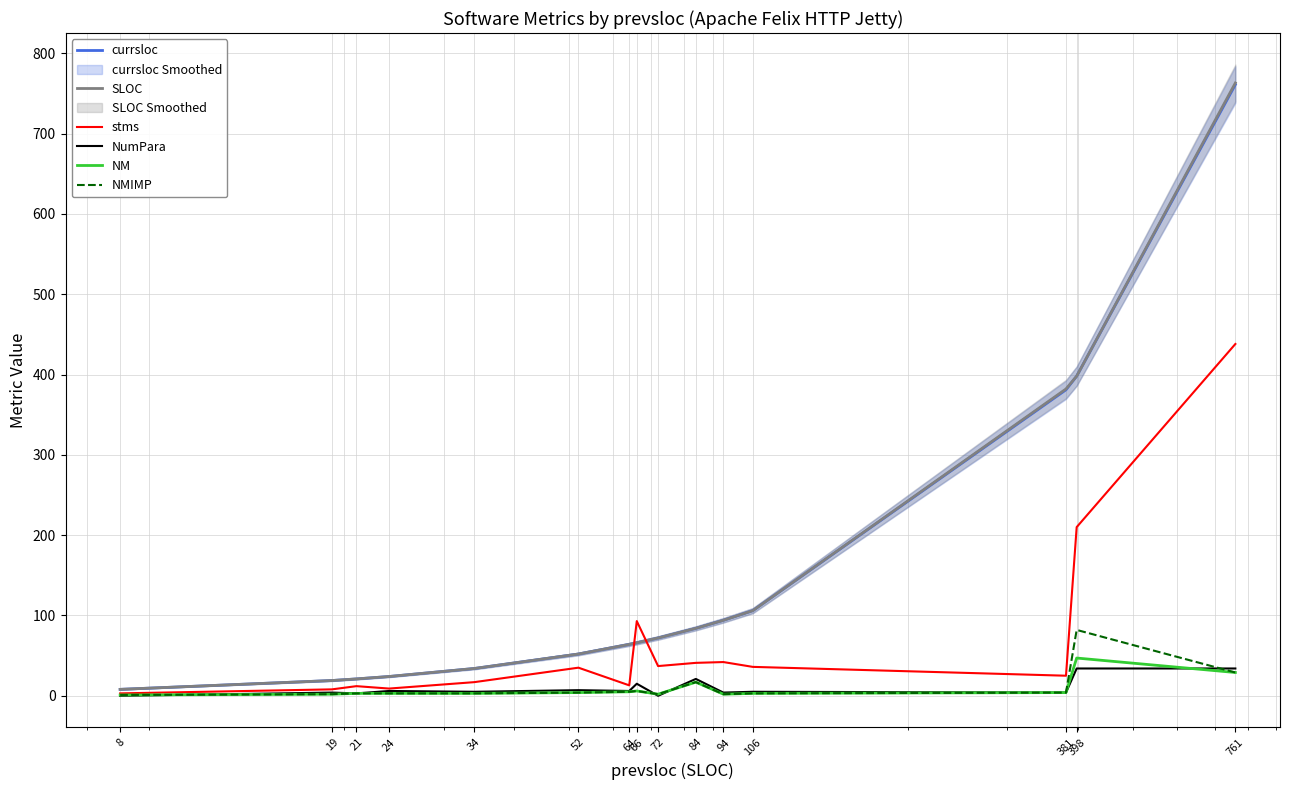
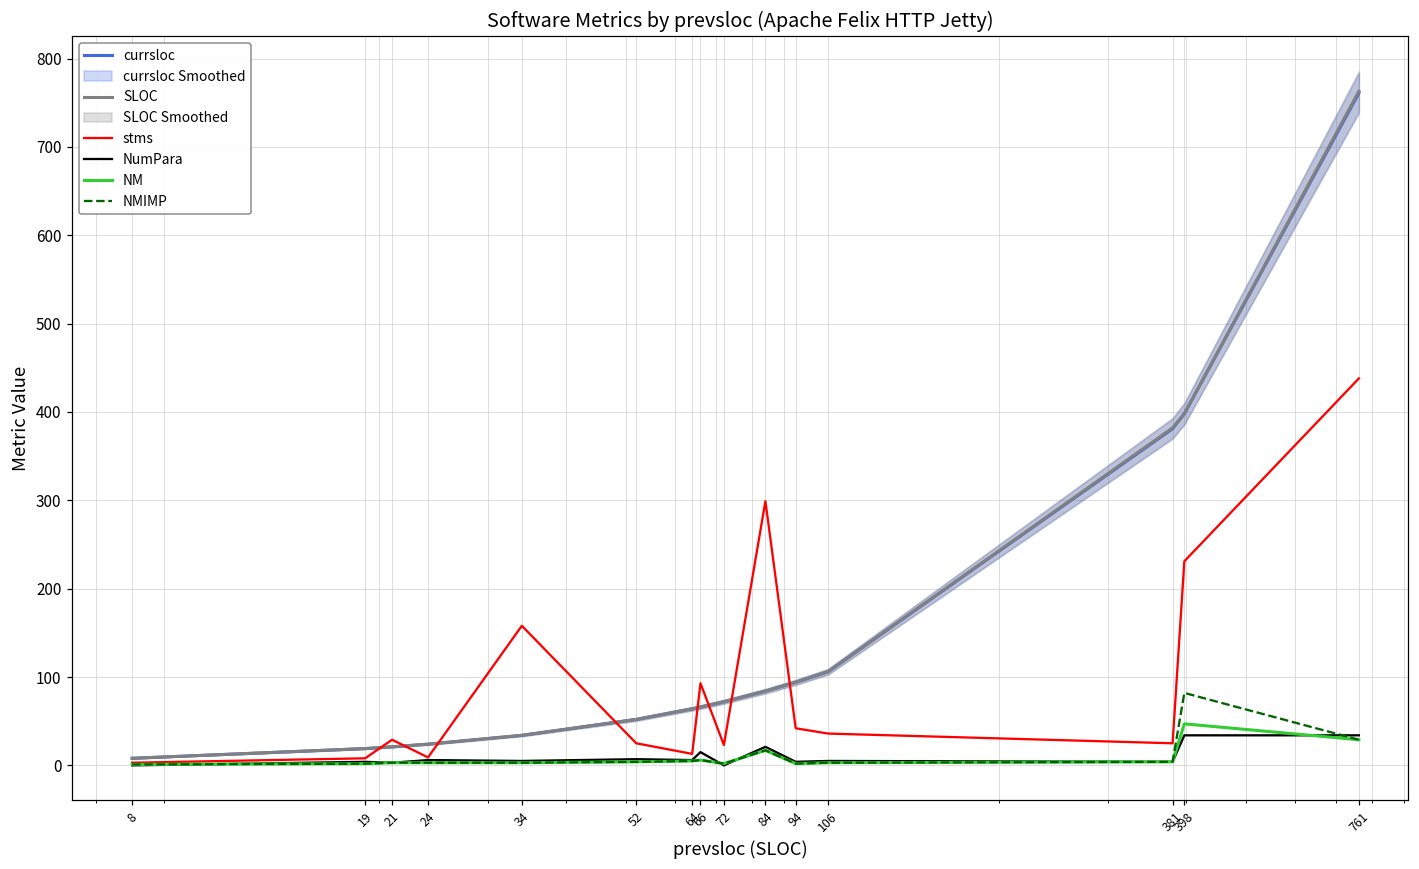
  {
    "stms": {
      "19": 10,
-     "21": 10,
-     "34": 20,
-     "52": 40,
+     "21": 30,
+     "34": 160,
+     "52": 30,
      "64": 10,
      "66": 90,
-     "72": 40,
-     "84": 40,
+     "72": 20,
+     "84": 300,
      "94": 40,
      "106": 40,
      "381": 30,
-     "398": 210,
+     "398": 230,
      "761": 440
    },
    "NumPara": {
      "66": 20,
      "84": 20,
      "398": 30,
      "761": 30
    },
    "NM": {
      "398": 50
    },
    "NMIMP": {
      "398": 80
    }
  }
